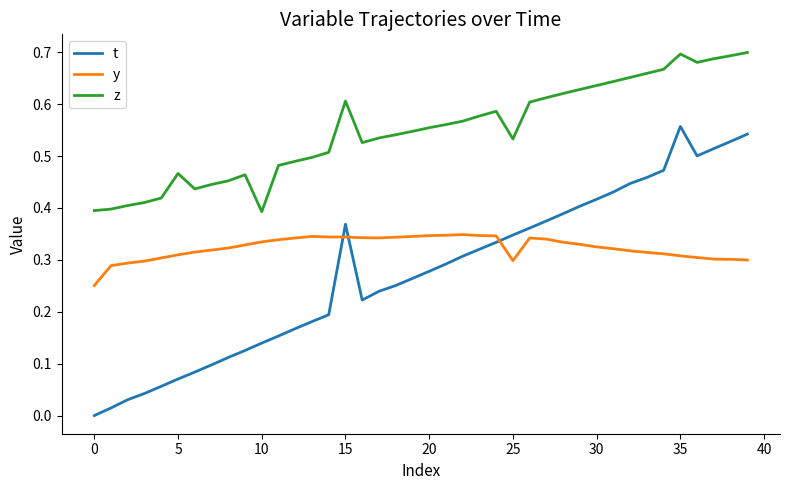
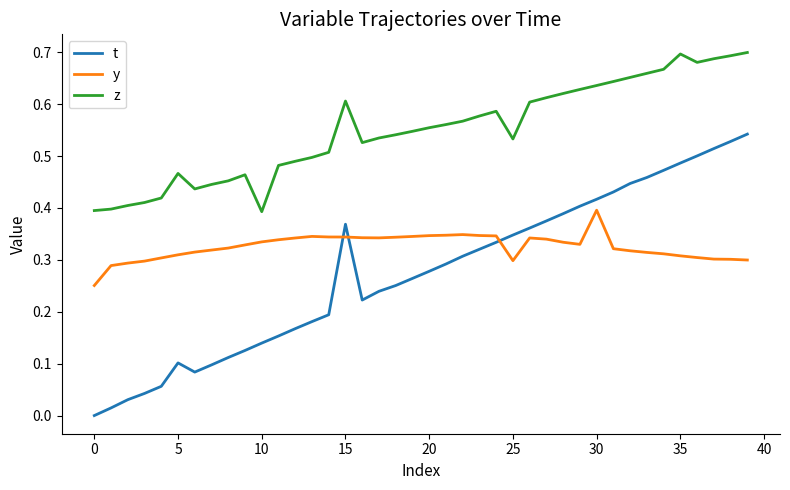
  {
    "t": {
      "0": 0.00,
-     "5": 0.07,
+     "5": 0.10,
      "10": 0.14,
      "15": 0.37,
      "20": 0.28,
      "25": 0.35,
      "30": 0.42,
-     "35": 0.56
+     "35": 0.49
    },
    "y": {
      "0": 0.25,
      "5": 0.31,
      "10": 0.33,
      "15": 0.34,
      "20": 0.35,
      "25": 0.30,
-     "30": 0.32,
+     "30": 0.40,
      "35": 0.31
    },
    "z": {
      "0": 0.39,
      "5": 0.47,
      "10": 0.39,
      "15": 0.61,
      "20": 0.55,
      "25": 0.53,
      "30": 0.64,
      "35": 0.70
    }
  }
